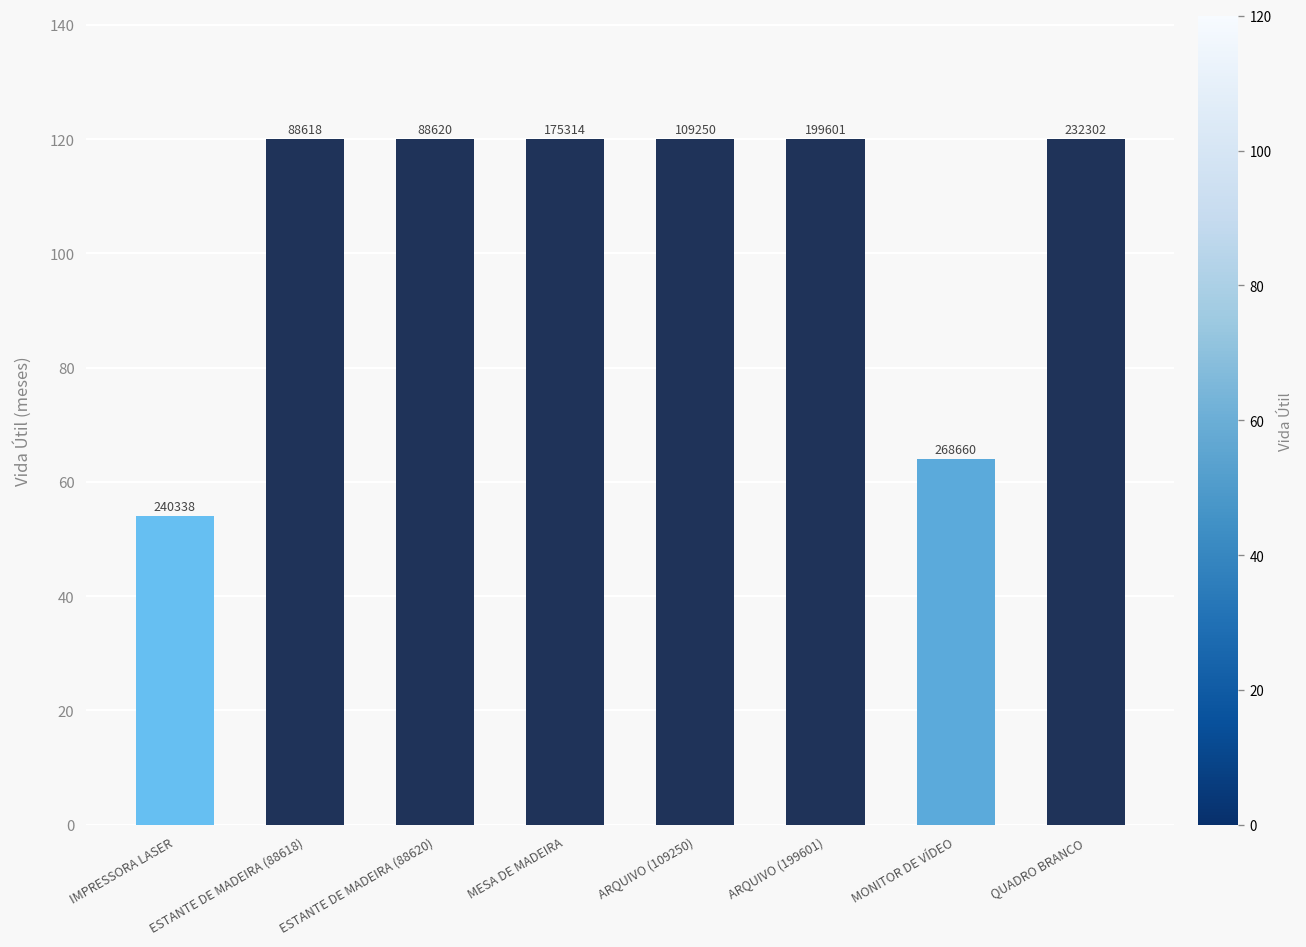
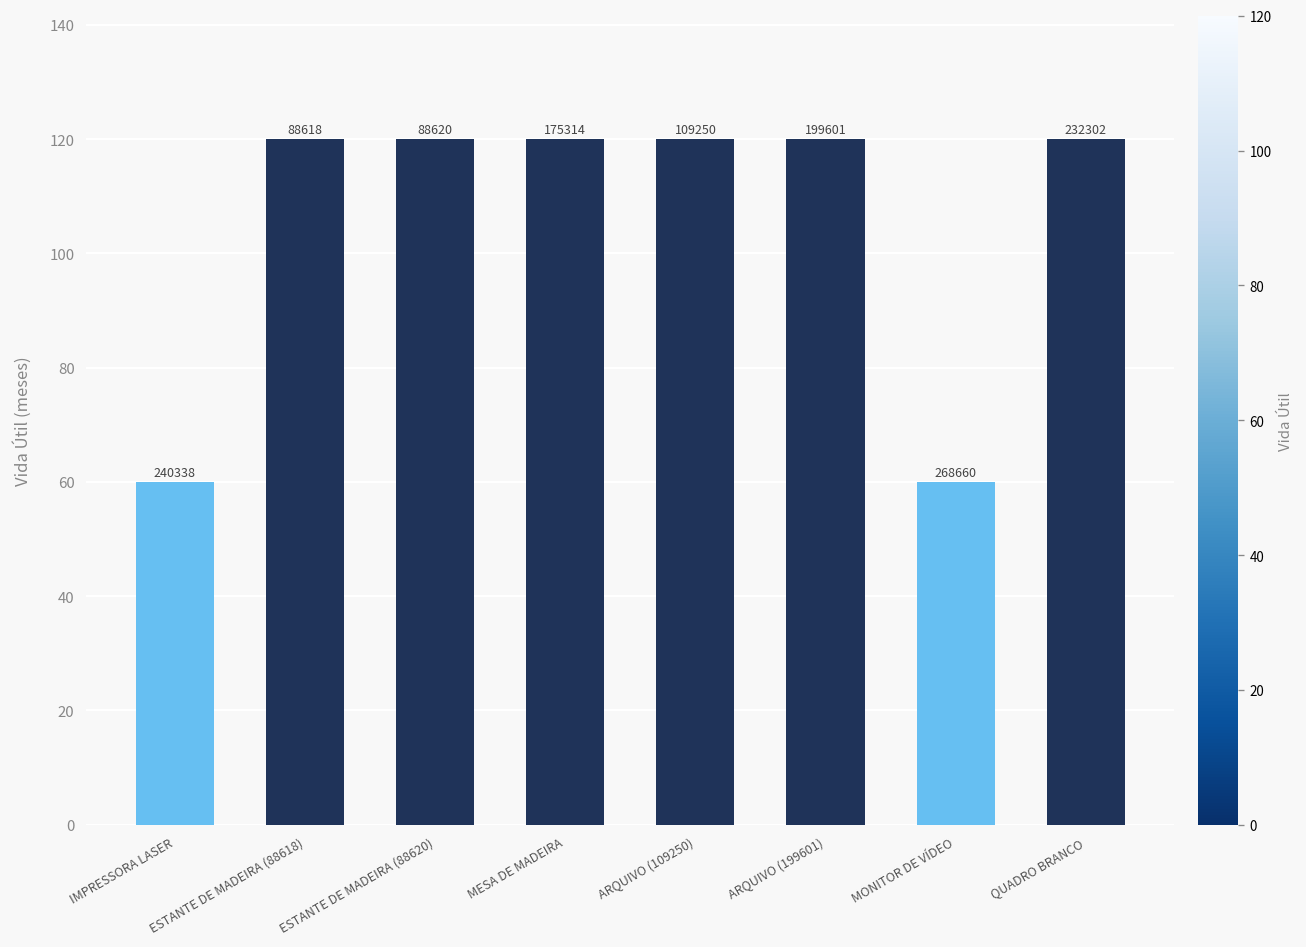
  {
-   "IMPRESSORA LASER": 54,
-   "MONITOR DE VÍDEO": 64
+   "IMPRESSORA LASER": 60,
+   "MONITOR DE VÍDEO": 60
  }
